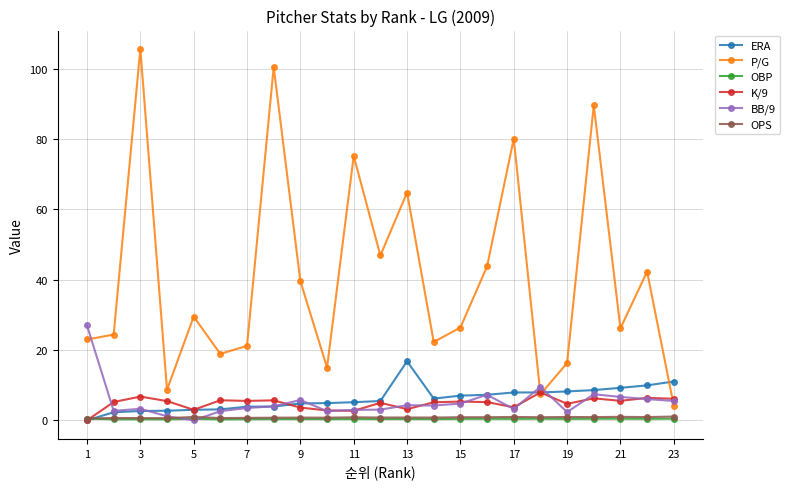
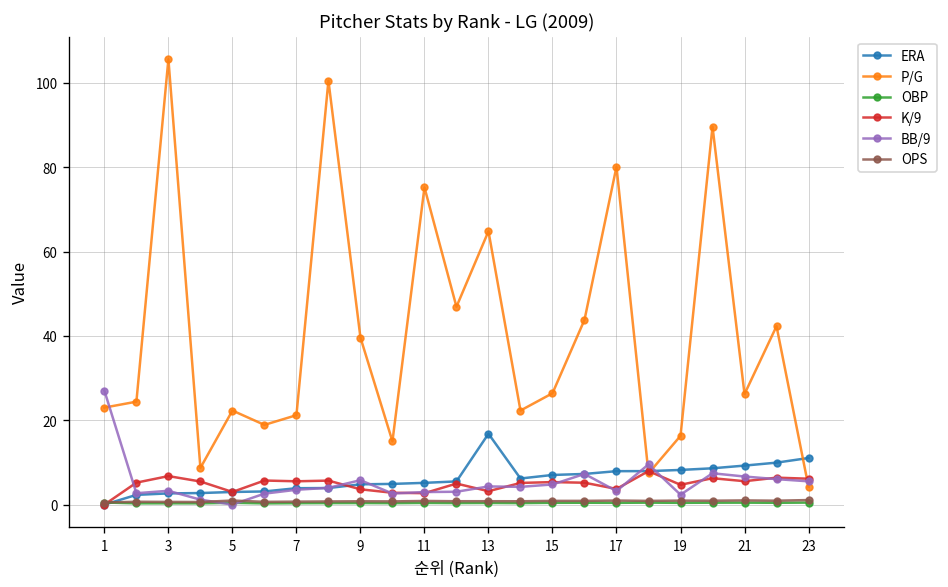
  {
    "ERA": {
      "9": 5,
      "11": 5,
      "13": 17,
      "15": 7,
      "17": 8,
      "19": 8,
      "21": 9,
      "23": 11
    },
    "P/G": {
      "1": 23,
      "3": 106,
-     "5": 30,
+     "5": 22,
      "7": 21,
      "9": 40,
      "11": 75,
      "13": 65,
      "15": 26,
      "17": 80,
      "19": 16,
      "21": 26,
      "23": 4
    },
    "K/9": {
      "3": 7,
      "7": 6,
      "9": 4,
      "13": 3,
      "19": 5,
      "21": 6
    },
    "BB/9": {
      "1": 27,
      "9": 6,
      "13": 4,
      "19": 2,
      "21": 7
    }
  }
